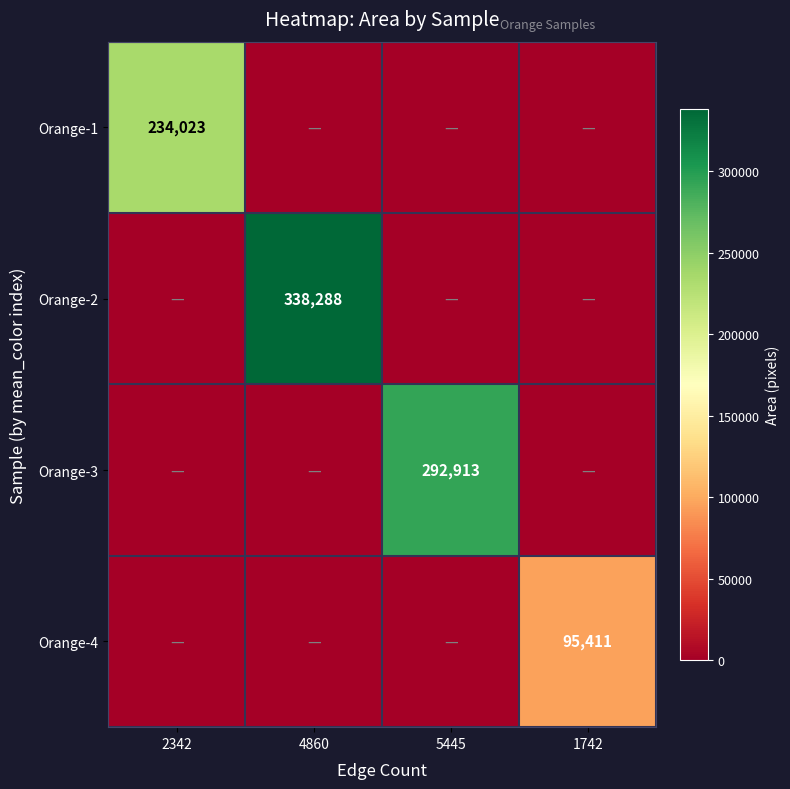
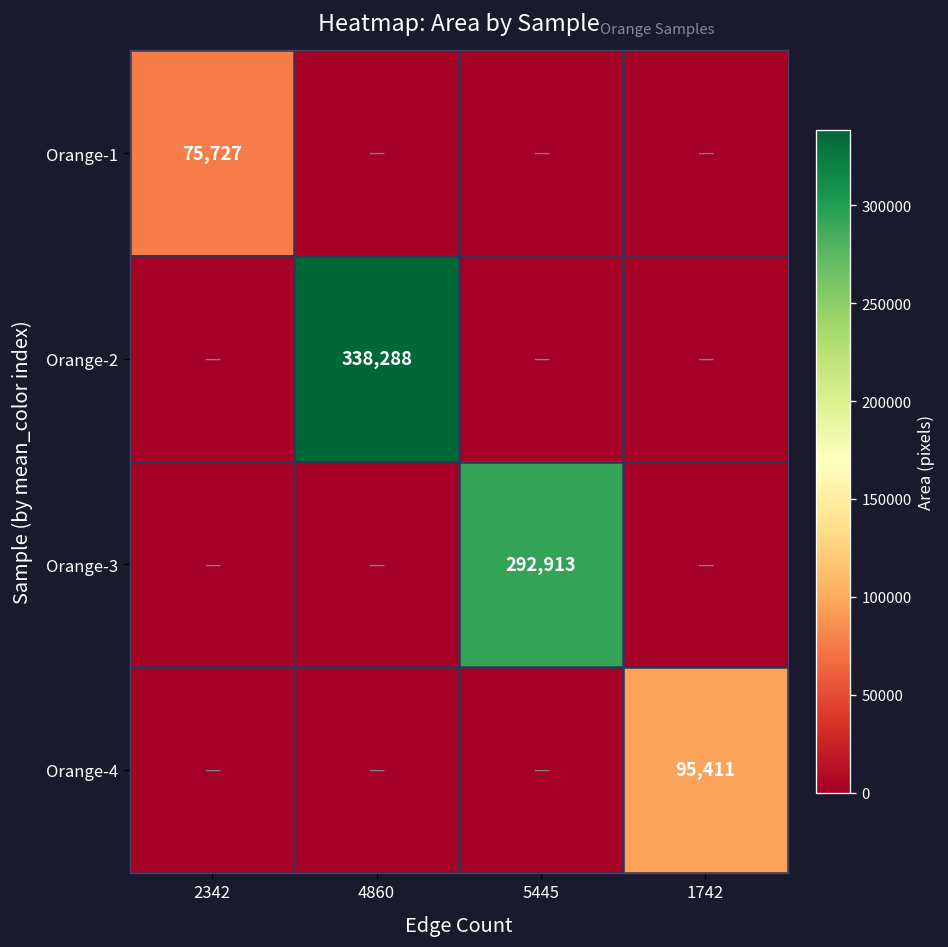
  {
    "Orange-1": {
-     "2342": "234,023"
+     "2342": "75,727"
    },
    "Orange-2": {
      "4860": "338,288"
    },
    "Orange-3": {
      "5445": "292,913"
    },
    "Orange-4": {
      "1742": "95,411"
    }
  }
